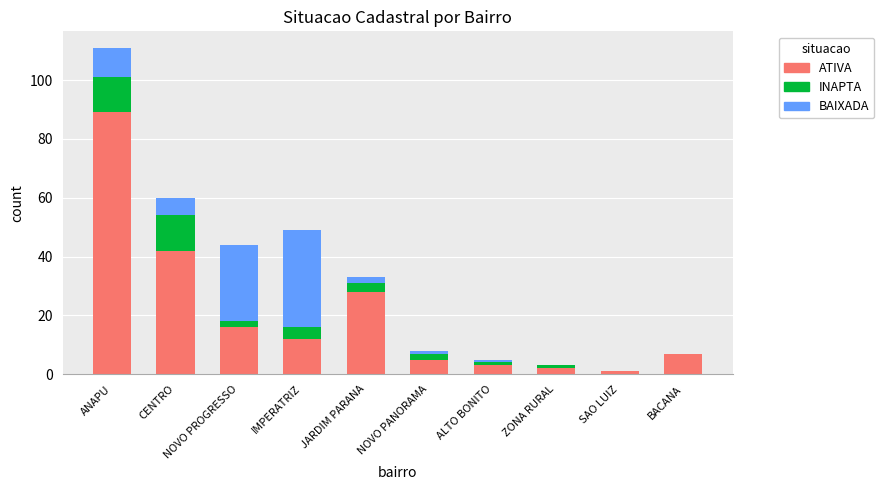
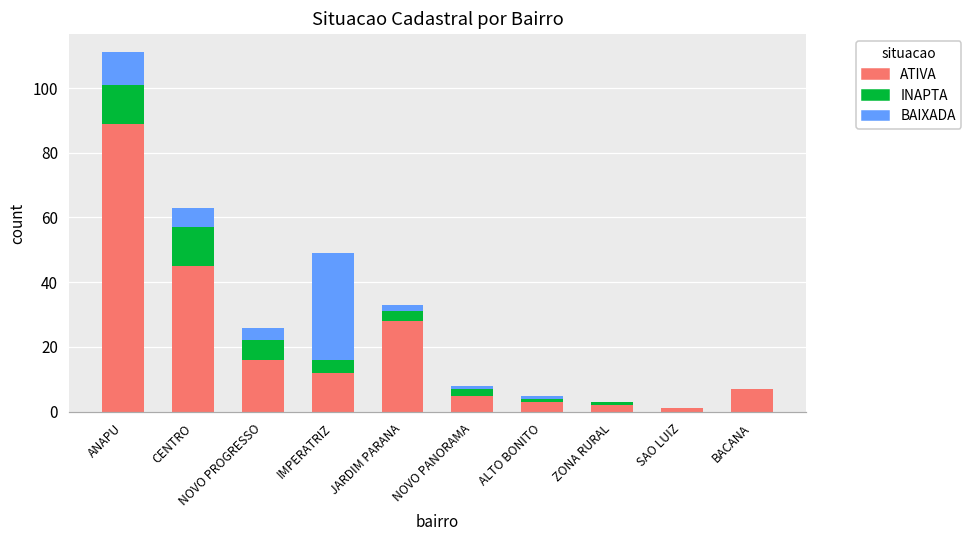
  {
    "ATIVA": {
      "ANAPU": 89,
-     "CENTRO": 42,
+     "CENTRO": 45,
      "NOVO PROGRESSO": 16,
      "IMPERATRIZ": 12,
      "JARDIM PARANA": 28,
      "NOVO PANORAMA": 5,
      "ALTO BONITO": 3,
      "ZONA RURAL": 2,
      "SAO LUIZ": 1,
      "BACANA": 7
    },
    "INAPTA": {
      "ANAPU": 12,
      "CENTRO": 12,
-     "NOVO PROGRESSO": 2,
+     "NOVO PROGRESSO": 6,
      "IMPERATRIZ": 4,
      "JARDIM PARANA": 3,
      "NOVO PANORAMA": 2,
      "ALTO BONITO": 1,
      "ZONA RURAL": 1,
      "SAO LUIZ": 0,
      "BACANA": 0
    },
    "BAIXADA": {
      "ANAPU": 10,
      "CENTRO": 6,
-     "NOVO PROGRESSO": 26,
+     "NOVO PROGRESSO": 4,
      "IMPERATRIZ": 33,
      "JARDIM PARANA": 2,
      "NOVO PANORAMA": 1,
      "ALTO BONITO": 1,
      "ZONA RURAL": 0,
      "SAO LUIZ": 0,
      "BACANA": 0
    }
  }
